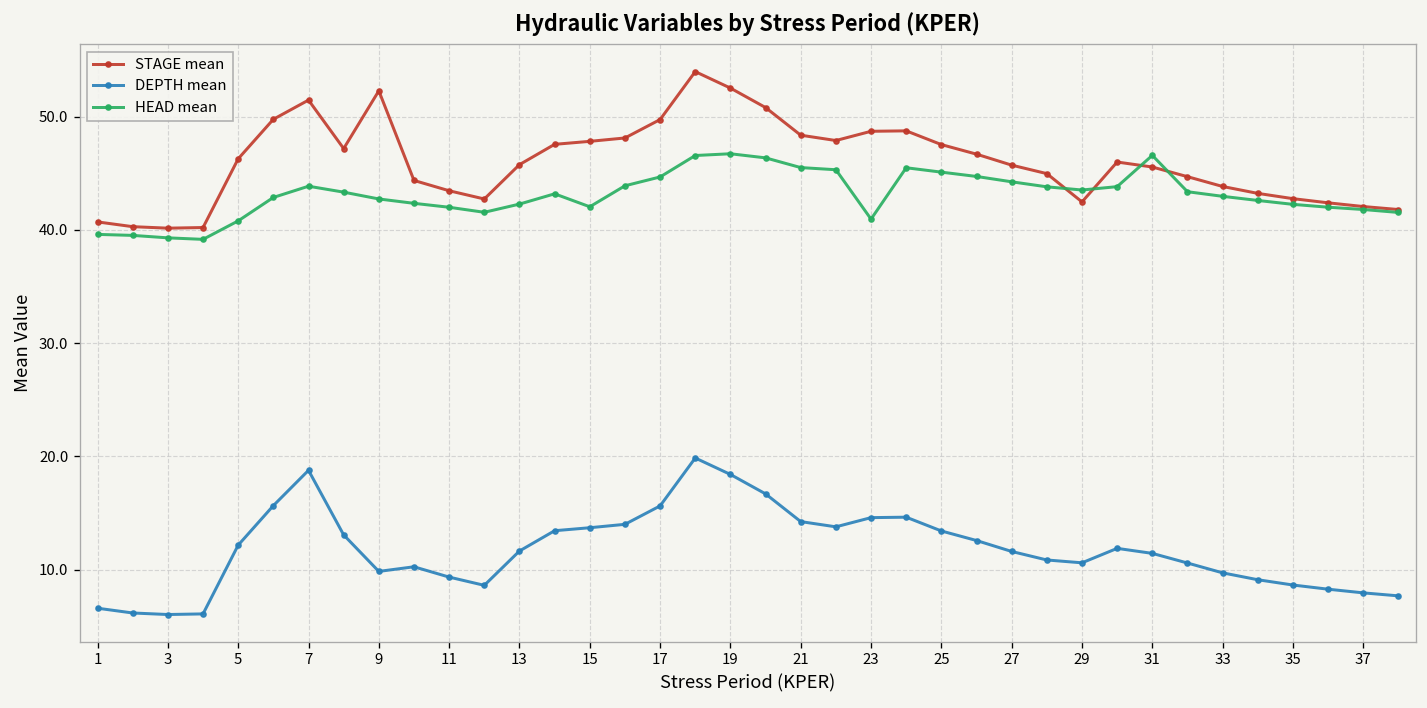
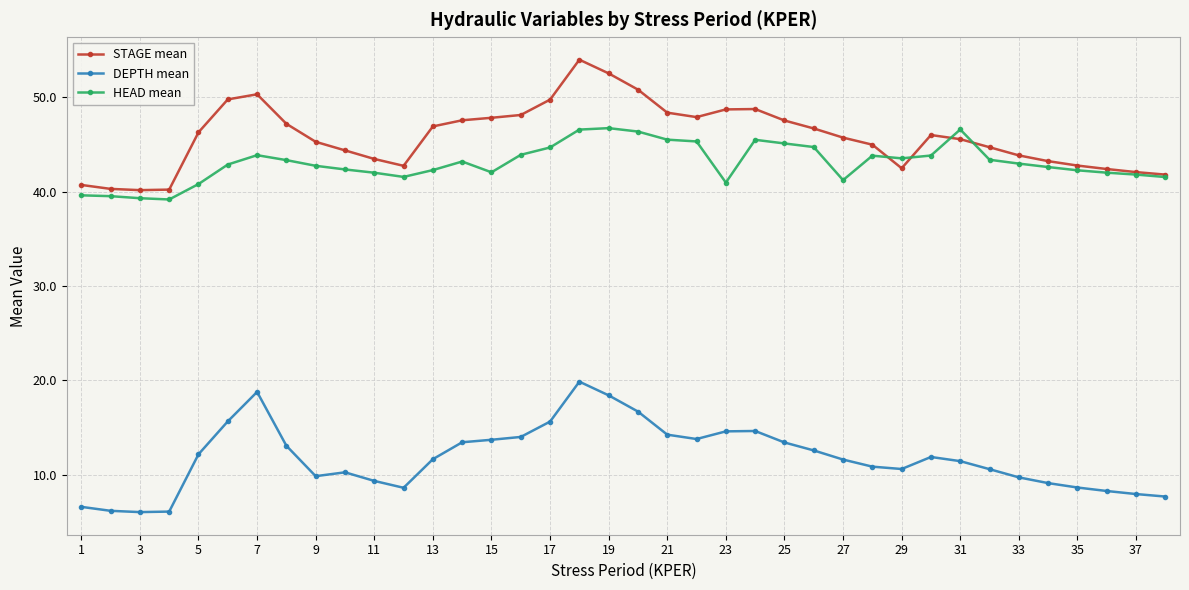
  {
    "STAGE mean": {
      "1": 41,
      "3": 40,
      "5": 46,
-     "7": 51,
-     "9": 52,
+     "7": 50,
+     "9": 45,
      "11": 43,
-     "13": 46,
+     "13": 47,
      "15": 48,
      "17": 50,
      "19": 53,
      "21": 48,
      "23": 49,
      "25": 48,
      "27": 46,
      "29": 42,
      "31": 46,
      "33": 44,
      "35": 43
    },
    "DEPTH mean": {
      "1": 7,
      "3": 6,
      "5": 12,
      "7": 19,
      "9": 10,
      "11": 9,
      "13": 12,
      "15": 14,
      "17": 16,
      "19": 18,
      "21": 14,
      "23": 15,
      "25": 13,
      "27": 12,
      "29": 11,
      "31": 11,
      "33": 10,
      "35": 9,
      "37": 8
    },
    "HEAD mean": {
      "1": 40,
      "3": 39,
      "5": 41,
      "7": 44,
      "9": 43,
      "11": 42,
      "13": 42,
      "15": 42,
      "17": 45,
      "19": 47,
      "21": 46,
      "23": 41,
      "25": 45,
-     "27": 44,
+     "27": 41,
      "29": 44,
      "31": 47,
      "33": 43,
      "35": 42
    }
  }
